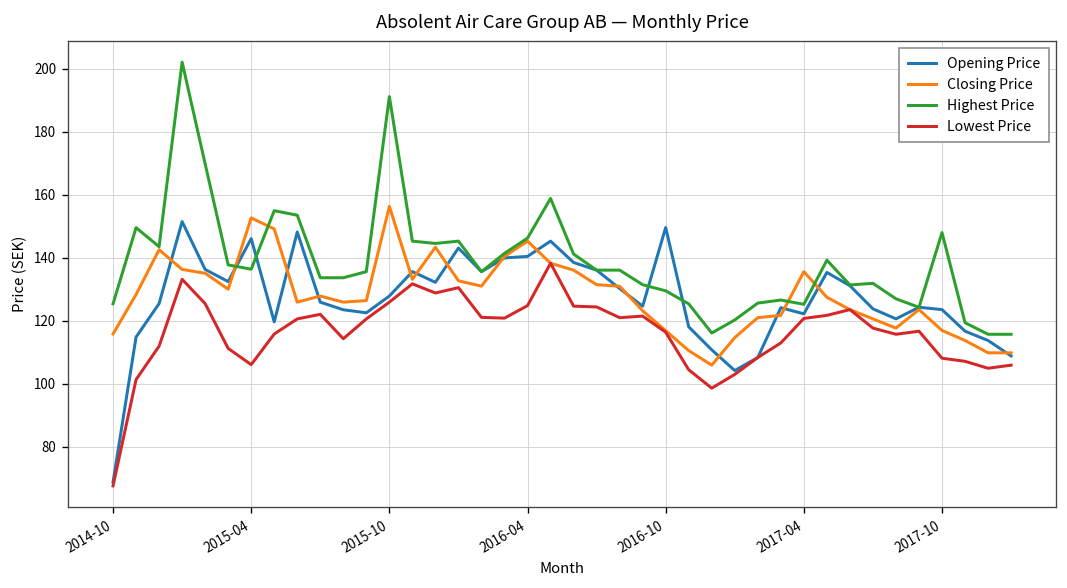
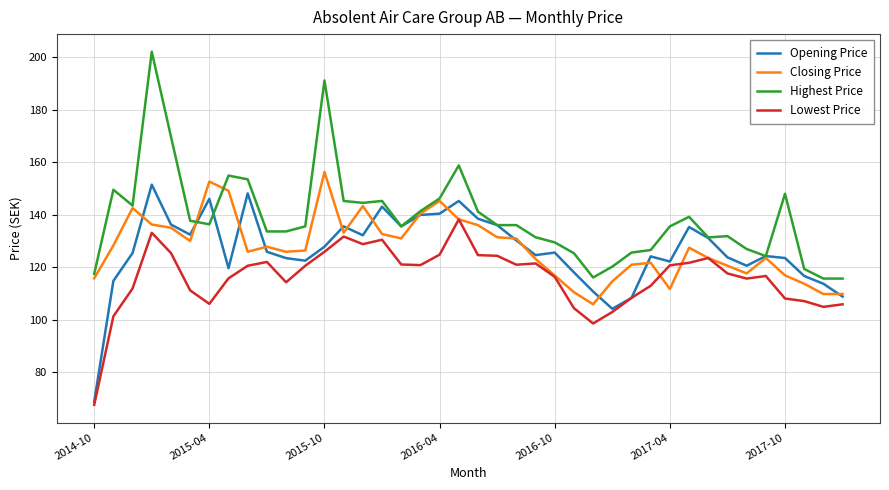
  {
    "Opening Price": {
      "2014-10": 69,
      "2015-04": 146,
      "2015-10": 128,
      "2016-04": 140,
-     "2016-10": 150,
+     "2016-10": 126,
      "2017-04": 122,
      "2017-10": 124
    },
    "Closing Price": {
      "2014-10": 116,
      "2015-04": 153,
      "2015-10": 156,
      "2016-04": 145,
-     "2017-04": 136,
+     "2017-04": 112,
      "2017-10": 117
    },
    "Highest Price": {
-     "2014-10": 125,
+     "2014-10": 118,
      "2015-04": 136,
      "2015-10": 191,
      "2016-04": 146,
      "2016-10": 130,
-     "2017-04": 125,
+     "2017-04": 136,
      "2017-10": 148
    },
    "Lowest Price": {
      "2014-10": 68,
      "2015-04": 106,
      "2015-10": 126,
      "2016-04": 125,
      "2017-04": 121,
      "2017-10": 108
    }
  }
